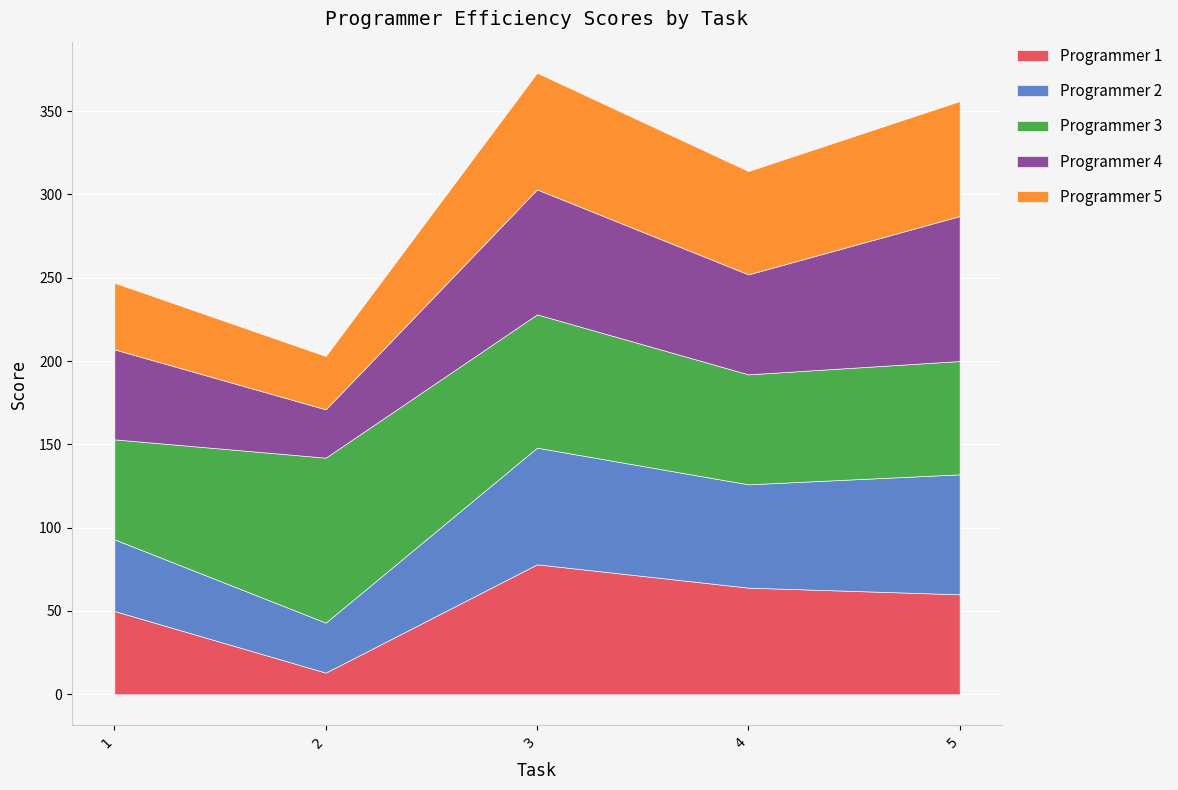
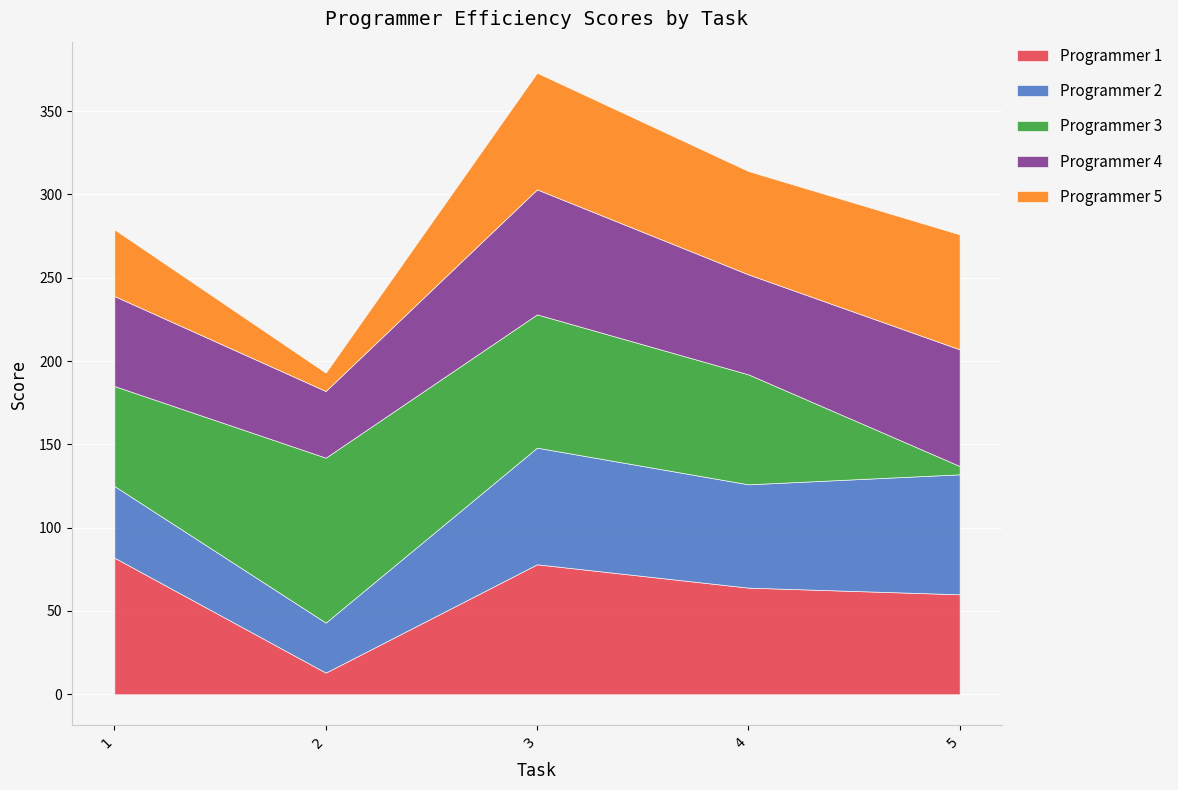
  {
    "Programmer 1": {
-     "1": 50,
+     "1": 82,
      "2": 13,
      "3": 78,
      "4": 64,
      "5": 60
    },
    "Programmer 2": {
      "1": 43,
      "2": 30,
      "3": 70,
      "4": 62,
      "5": 72
    },
    "Programmer 3": {
      "1": 60,
      "2": 99,
      "3": 80,
      "4": 66,
-     "5": 68
+     "5": 5
    },
    "Programmer 4": {
      "1": 54,
-     "2": 29,
+     "2": 40,
      "3": 75,
      "4": 60,
-     "5": 87
+     "5": 70
    },
    "Programmer 5": {
      "1": 40,
-     "2": 32,
+     "2": 11,
      "3": 70,
      "4": 62,
      "5": 69
    }
  }
